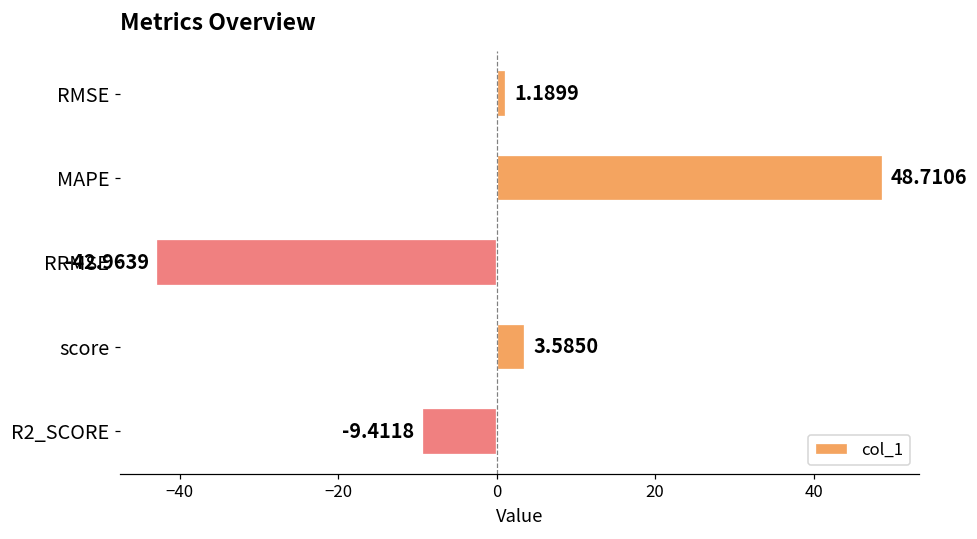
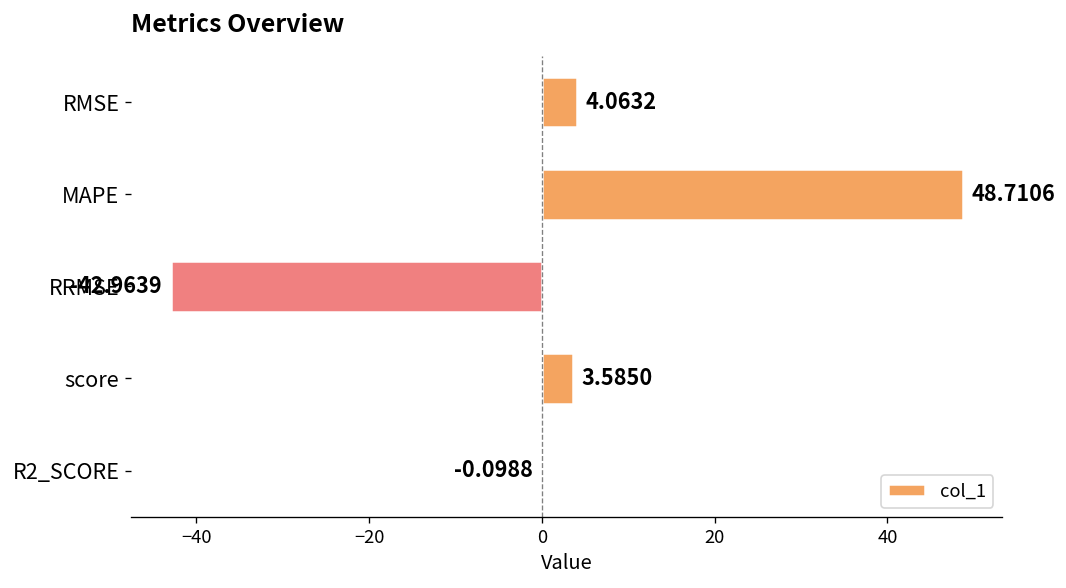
  {
-   "RMSE": 1.1899,
+   "RMSE": 4.0632,
    "MAPE": 48.7106,
    "RRMSE": -42.9639,
    "score": 3.5850,
-   "R2_SCORE": -9.4118
+   "R2_SCORE": -0.0988
  }
